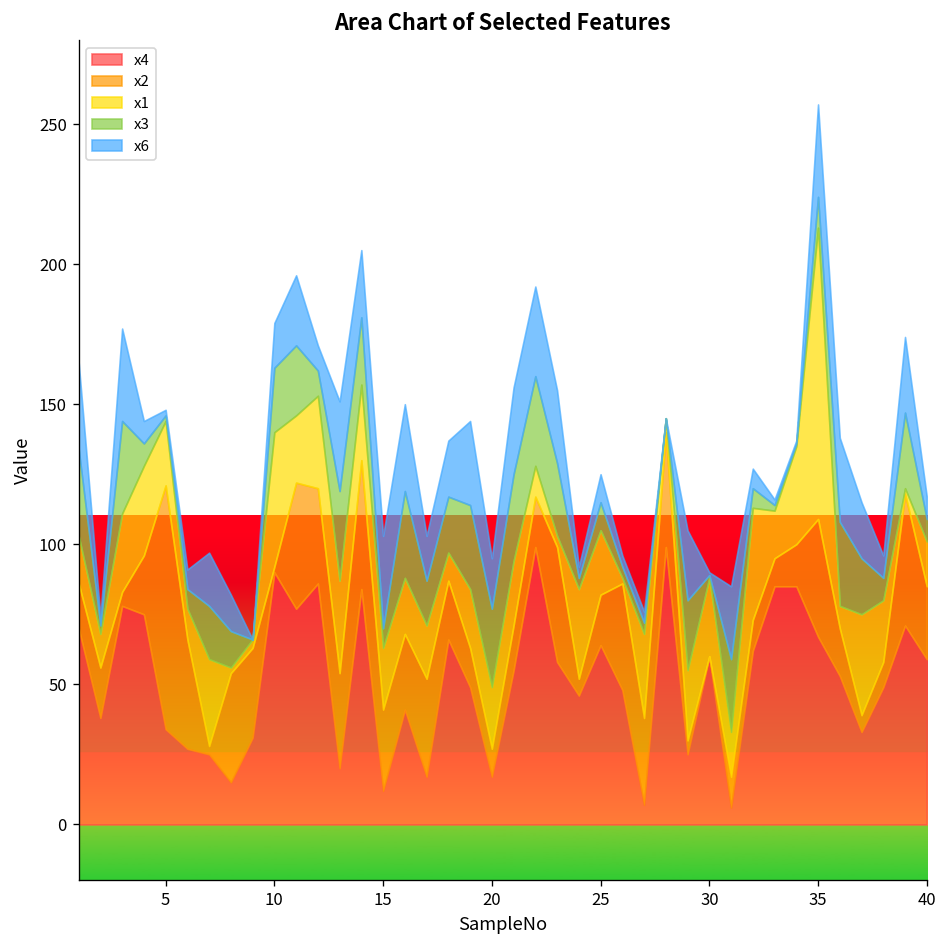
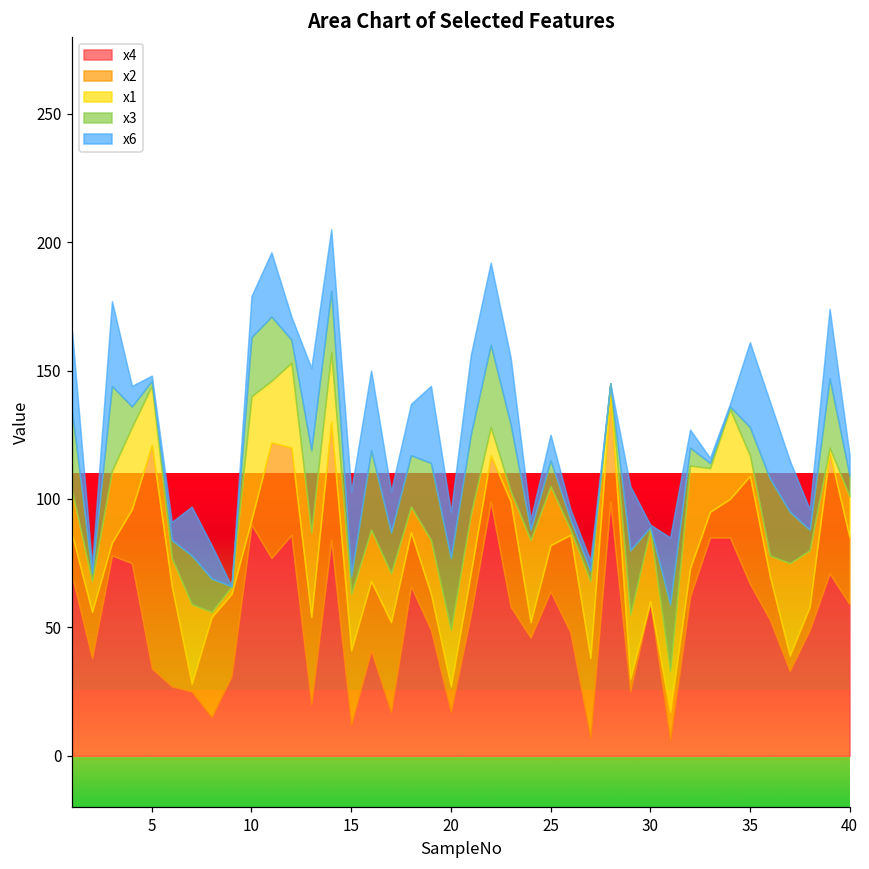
  {
    "x4": {
      "5": 34,
      "10": 90,
      "15": 12,
      "20": 17,
      "25": 64,
      "35": 67,
      "40": 59
    },
    "x2": {
      "5": 87,
      "10": 2,
      "15": 29,
      "20": 10,
      "25": 18,
      "35": 42,
      "40": 26
    },
    "x1": {
      "5": 23,
      "10": 48,
      "15": 22,
      "20": 22,
      "25": 23,
-     "35": 104,
+     "35": 8,
      "40": 16
    },
    "x3": {
      "5": 2,
      "10": 23,
      "15": 7,
      "20": 28,
      "25": 10,
      "35": 11,
      "40": 8
    },
    "x6": {
      "5": 2,
      "10": 16,
      "15": 33,
      "20": 18,
      "25": 10,
      "35": 33,
      "40": 8
    }
  }
